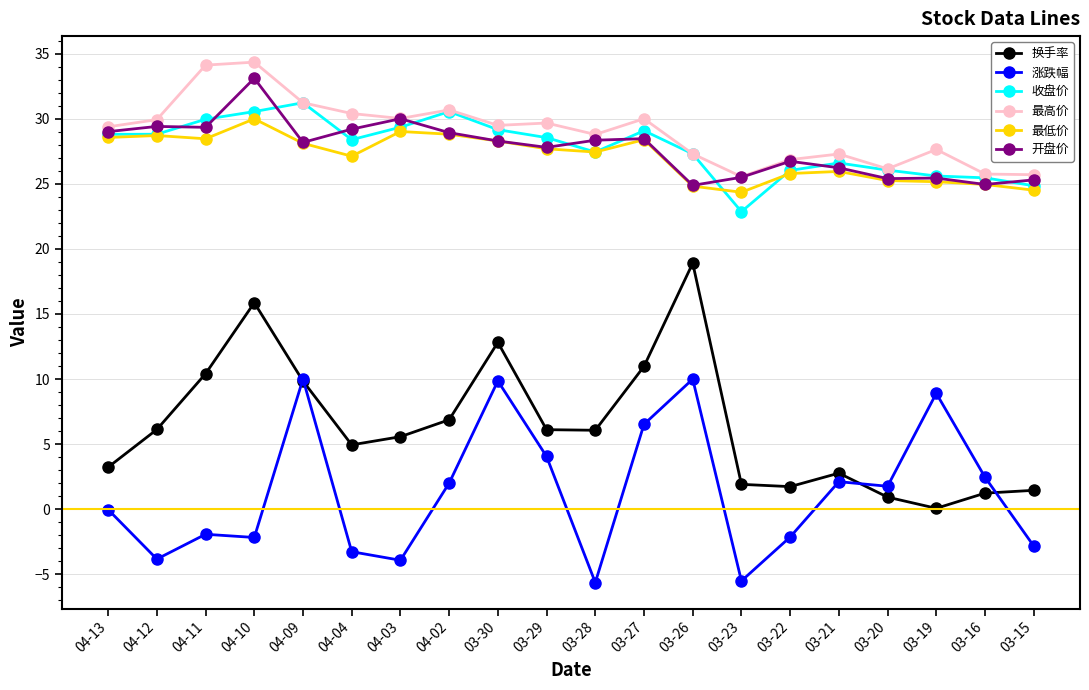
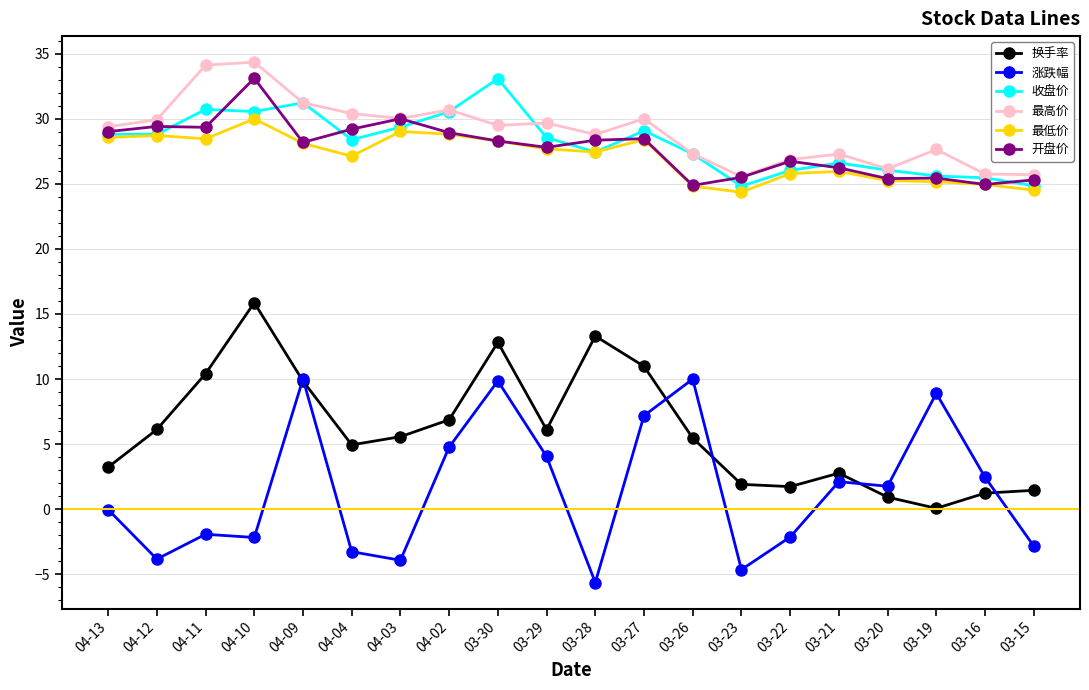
  {
    "换手率": {
      "04-13": 3.2,
      "04-12": 6.1,
      "04-11": 10.4,
      "04-10": 15.9,
      "04-04": 4.9,
      "04-03": 5.6,
      "04-02": 6.9,
      "03-30": 12.8,
      "03-29": 6.1,
-     "03-28": 6.1,
+     "03-28": 13.3,
      "03-27": 11.0,
-     "03-26": 18.9,
+     "03-26": 5.5,
      "03-23": 1.9,
      "03-22": 1.7,
      "03-21": 2.8,
      "03-20": 0.9,
      "03-19": 0.1,
      "03-16": 1.2,
      "03-15": 1.4
    },
    "涨跌幅": {
      "04-13": 0.0,
      "04-12": -3.8,
      "04-11": -1.9,
      "04-10": -2.2,
      "04-04": -3.3,
      "04-03": -3.9,
-     "04-02": 2.0,
+     "04-02": 4.8,
      "03-30": 9.9,
      "03-29": 4.0,
      "03-28": -5.6,
-     "03-27": 6.5,
+     "03-27": 7.2,
      "03-26": 10.0,
-     "03-23": -5.5,
+     "03-23": -4.6,
      "03-22": -2.1,
      "03-21": 2.1,
      "03-20": 1.8,
      "03-19": 8.9,
      "03-16": 2.5,
      "03-15": -2.8
    },
    "收盘价": {
      "04-13": 28.8,
-     "04-11": 30.0,
+     "04-11": 30.7,
      "04-10": 30.6,
      "04-04": 28.4,
      "04-03": 29.4,
-     "03-30": 29.2,
+     "03-30": 33.1,
      "03-29": 28.6,
      "03-27": 29.1,
-     "03-23": 22.9,
+     "03-23": 24.8,
      "03-22": 26.0,
      "03-21": 26.6,
      "03-16": 25.5,
      "03-15": 24.9
    },
    "最高价": {
      "04-13": 29.4,
      "04-12": 29.9,
      "04-11": 34.1,
      "04-10": 34.4,
      "04-04": 30.4,
      "03-30": 29.5,
      "03-29": 29.7,
      "03-28": 28.8,
      "03-27": 30.0,
      "03-21": 27.3,
      "03-19": 27.6,
      "03-16": 25.8,
      "03-15": 25.7
    },
    "最低价": {
      "04-13": 28.6,
      "04-11": 28.5,
      "04-10": 30.0,
      "04-04": 27.1,
      "04-03": 29.0,
      "03-23": 24.4,
      "03-22": 25.8,
      "03-21": 26.0,
      "03-19": 25.2,
      "03-15": 24.5
    },
    "开盘价": {
      "04-13": 29.0,
      "04-12": 29.4,
      "04-11": 29.3,
      "04-10": 33.1,
      "04-04": 29.2,
      "03-28": 28.4,
      "03-21": 26.2,
      "03-15": 25.3
    }
  }
